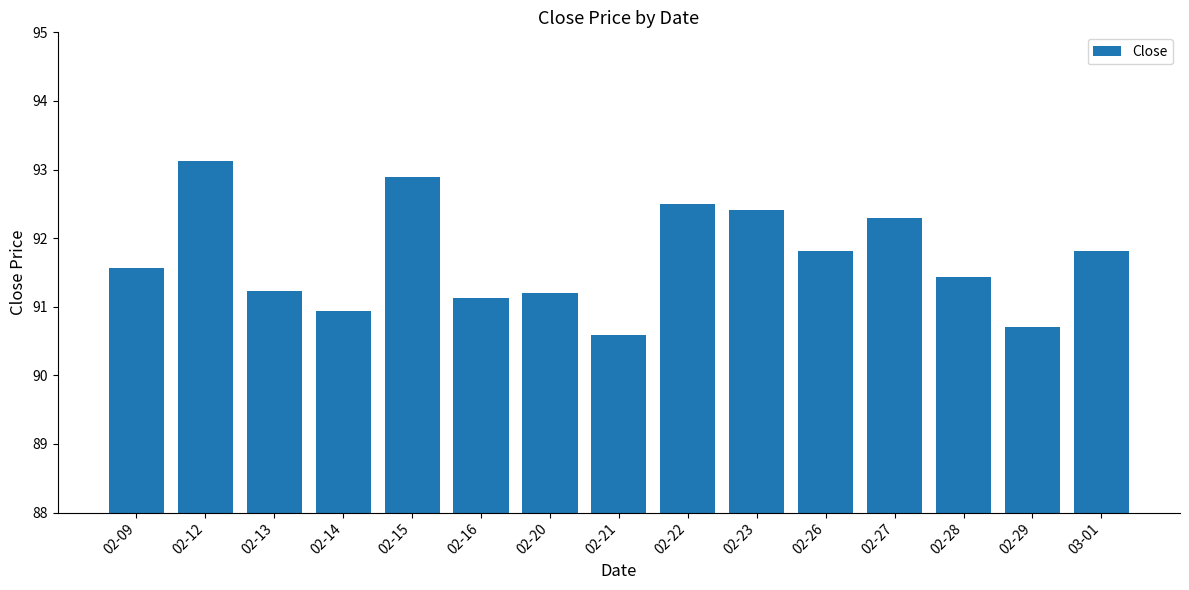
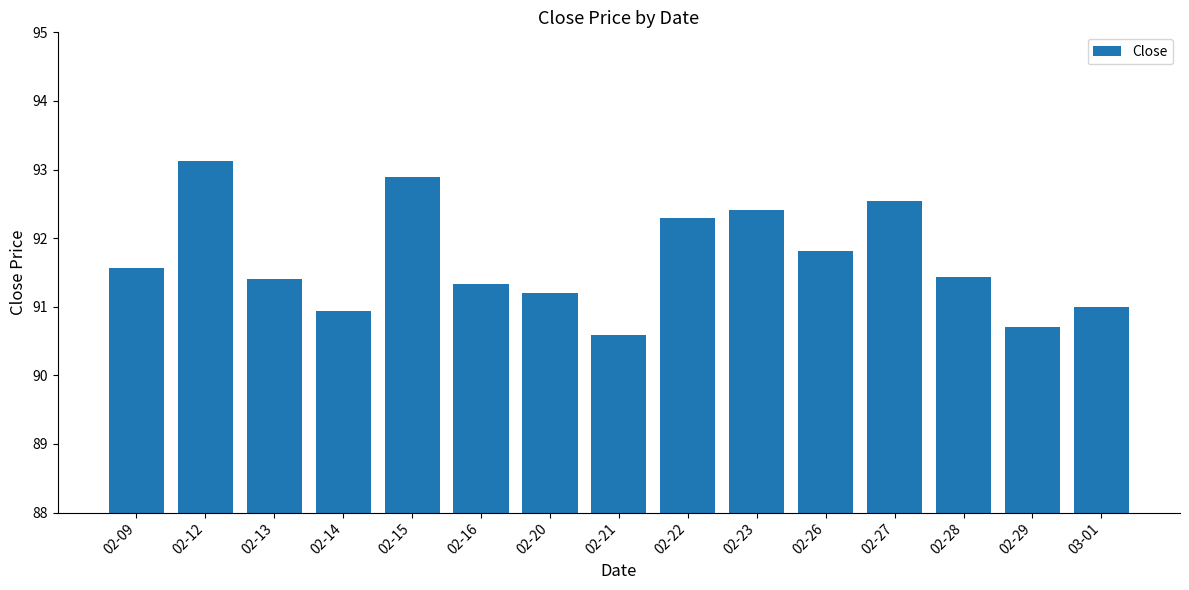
  {
    "02-09": 91.6,
    "02-12": 93.1,
-   "02-13": 91.2,
+   "02-13": 91.4,
    "02-14": 90.9,
    "02-15": 92.9,
-   "02-16": 91.1,
+   "02-16": 91.3,
    "02-20": 91.2,
    "02-21": 90.6,
-   "02-22": 92.5,
+   "02-22": 92.3,
    "02-23": 92.4,
    "02-26": 91.8,
-   "02-27": 92.3,
+   "02-27": 92.5,
    "02-28": 91.4,
    "02-29": 90.7,
-   "03-01": 91.8
+   "03-01": 91.0
  }
